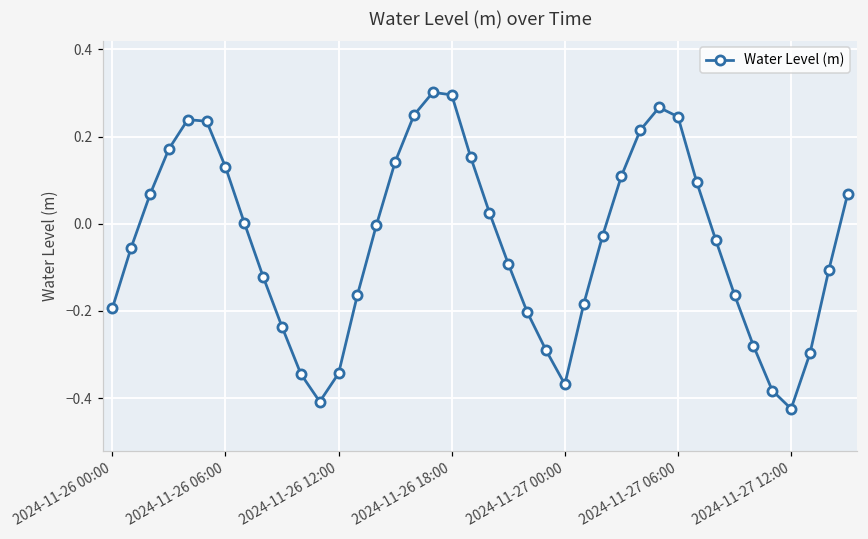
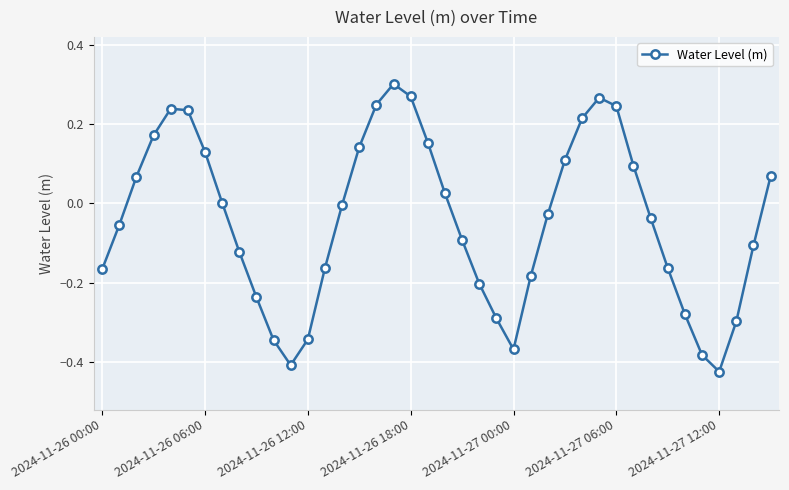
  {
-   "2024-11-26 00:00": -0.19,
+   "2024-11-26 00:00": -0.17,
    "2024-11-26 06:00": 0.13,
    "2024-11-26 12:00": -0.34,
-   "2024-11-26 18:00": 0.30,
+   "2024-11-26 18:00": 0.27,
    "2024-11-27 00:00": -0.37,
    "2024-11-27 06:00": 0.25,
    "2024-11-27 12:00": -0.42
  }
